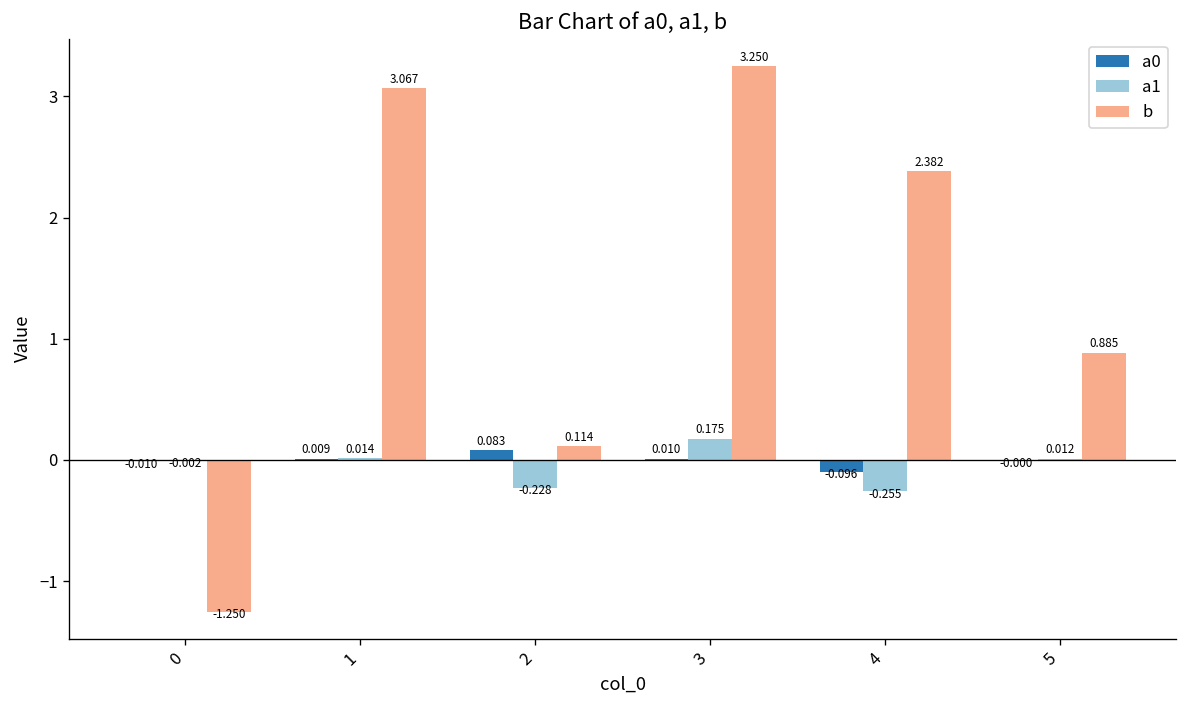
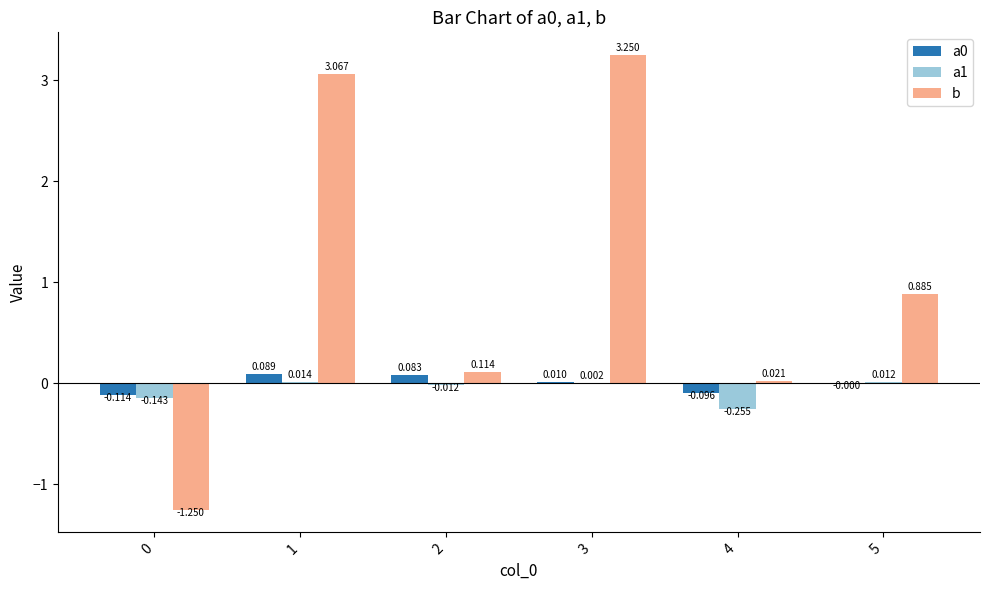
  {
    "a0": {
-     "0": -0.010,
-     "1": 0.009,
+     "0": -0.114,
+     "1": 0.089,
      "2": 0.083,
      "3": 0.010,
      "4": -0.096,
      "5": -0.000
    },
    "a1": {
-     "0": -0.002,
+     "0": -0.143,
      "1": 0.014,
-     "2": -0.228,
-     "3": 0.175,
+     "2": -0.012,
+     "3": 0.002,
      "4": -0.255,
      "5": 0.012
    },
    "b": {
      "0": -1.250,
      "1": 3.067,
      "2": 0.114,
      "3": 3.250,
-     "4": 2.382,
+     "4": 0.021,
      "5": 0.885
    }
  }
